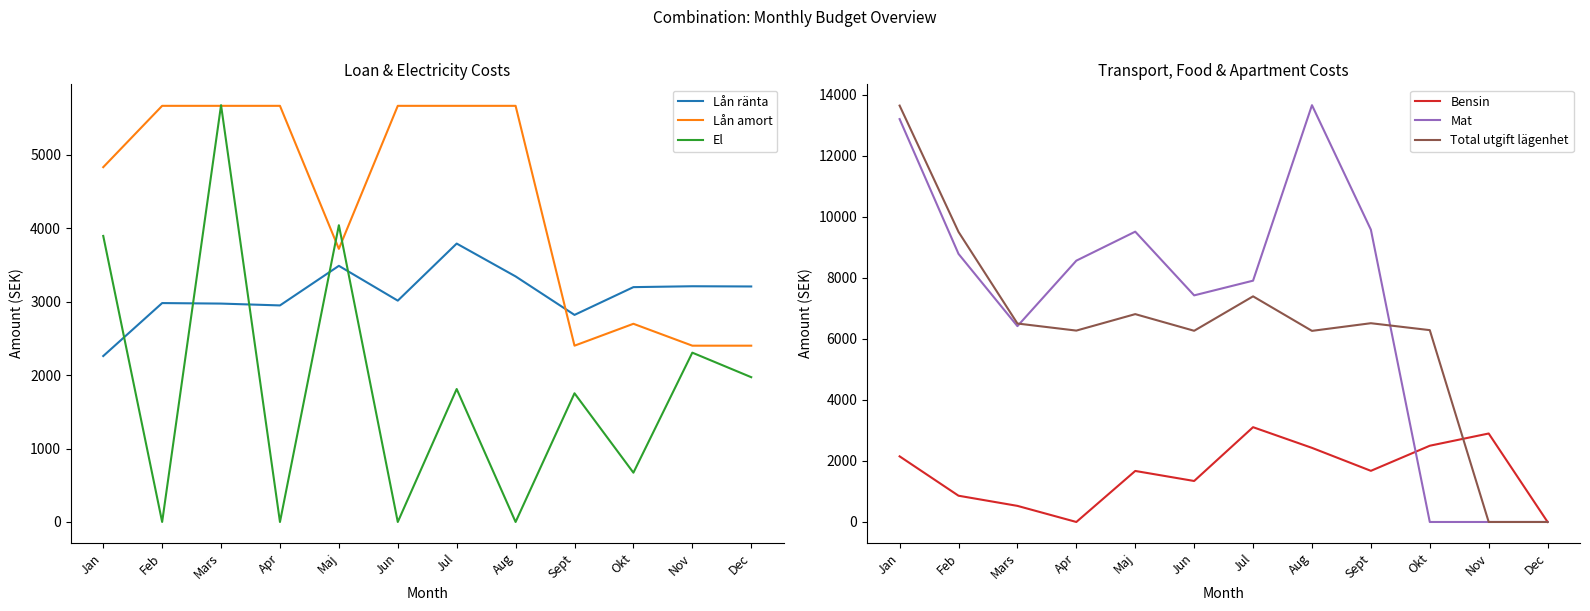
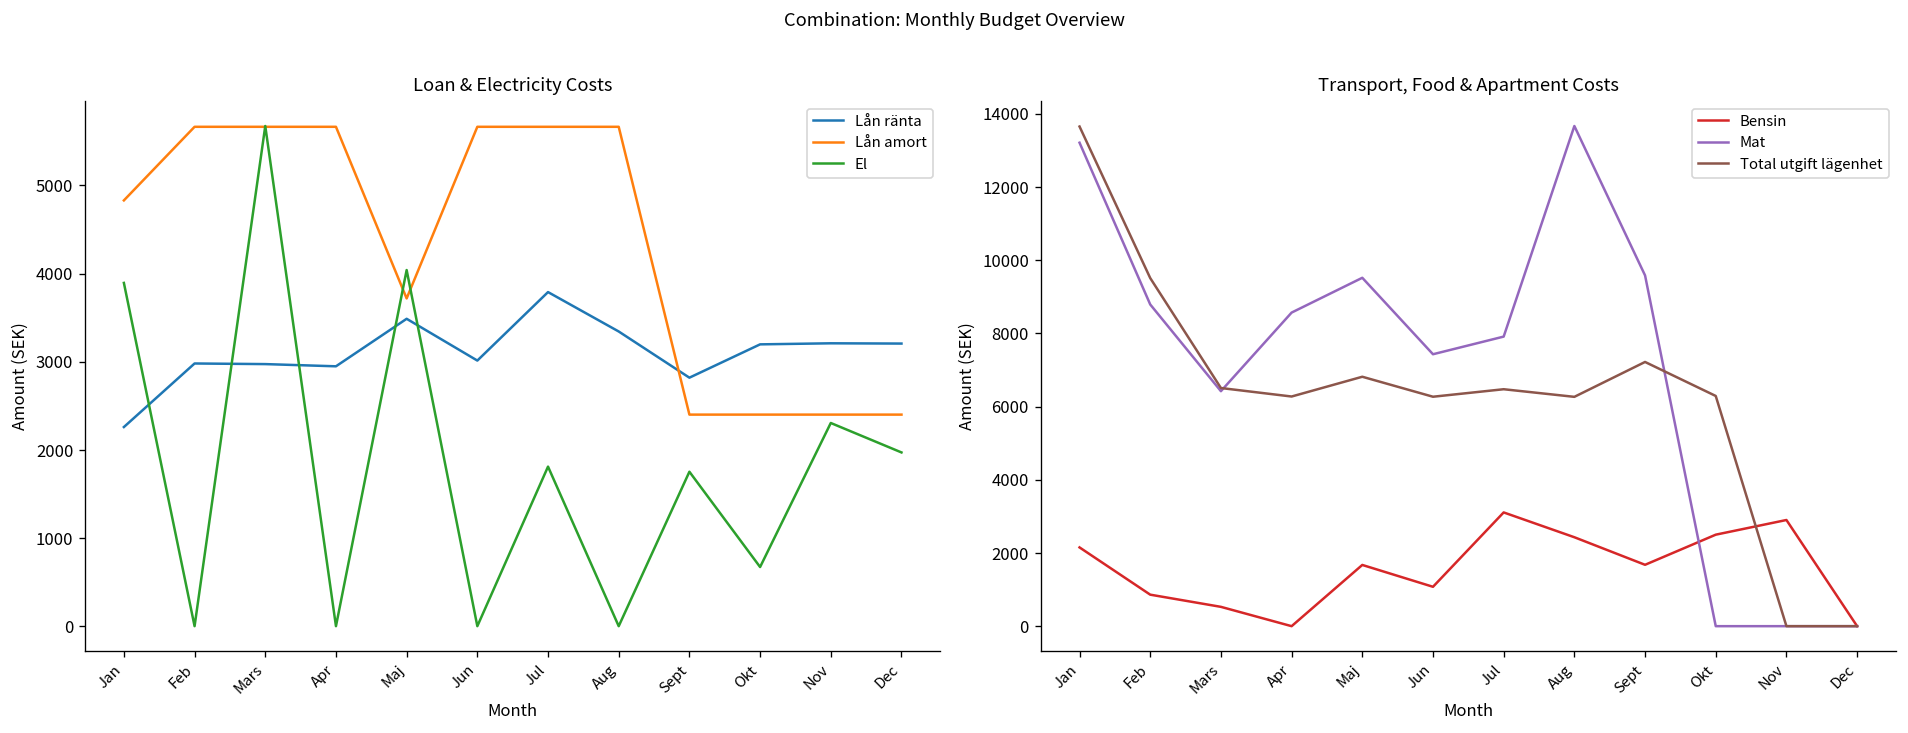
  {
    "Loan & Electricity Costs": {
      "Lån ränta": {
        "Jan": 2300,
        "Feb": 3000,
        "Mars": 3000,
        "Apr": 2900,
        "Maj": 3500,
        "Jun": 3000,
        "Jul": 3800,
        "Aug": 3300,
        "Sept": 2800,
        "Okt": 3200,
        "Nov": 3200,
        "Dec": 3200
      },
      "Lån amort": {
        "Jan": 4800,
        "Feb": 5700,
        "Apr": 5700,
        "Maj": 3700,
        "Jun": 5700,
        "Jul": 5700,
        "Aug": 5700,
        "Sept": 2400,
-       "Okt": 2700,
+       "Okt": 2400,
        "Nov": 2400,
        "Dec": 2400
      },
      "El": {
        "Jan": 3900,
        "Feb": 0,
        "Apr": 0,
        "Maj": 4000,
        "Jun": 0,
        "Jul": 1800,
        "Aug": 0,
        "Sept": 1800,
        "Okt": 700,
        "Nov": 2300,
        "Dec": 2000
      }
    },
    "Transport, Food & Apartment Costs": {
      "Bensin": {
        "Jan": 2200,
        "Feb": 900,
        "Mars": 500,
        "Apr": 0,
        "Maj": 1700,
-       "Jun": 1300,
+       "Jun": 1100,
        "Jul": 3100,
        "Aug": 2400,
        "Sept": 1700,
        "Okt": 2500,
        "Nov": 2900
      },
      "Mat": {
        "Jan": 13200,
        "Feb": 8800,
        "Mars": 6400,
        "Apr": 8600,
        "Maj": 9500,
        "Jun": 7400,
        "Jul": 7900,
        "Aug": 13700,
        "Sept": 9600,
        "Okt": 0
      },
      "Total utgift lägenhet": {
        "Jan": 13700,
        "Feb": 9500,
        "Mars": 6500,
        "Apr": 6300,
        "Maj": 6800,
        "Jun": 6300,
-       "Jul": 7400,
+       "Jul": 6500,
        "Aug": 6300,
-       "Sept": 6500,
+       "Sept": 7200,
        "Okt": 6300
      }
    }
  }
